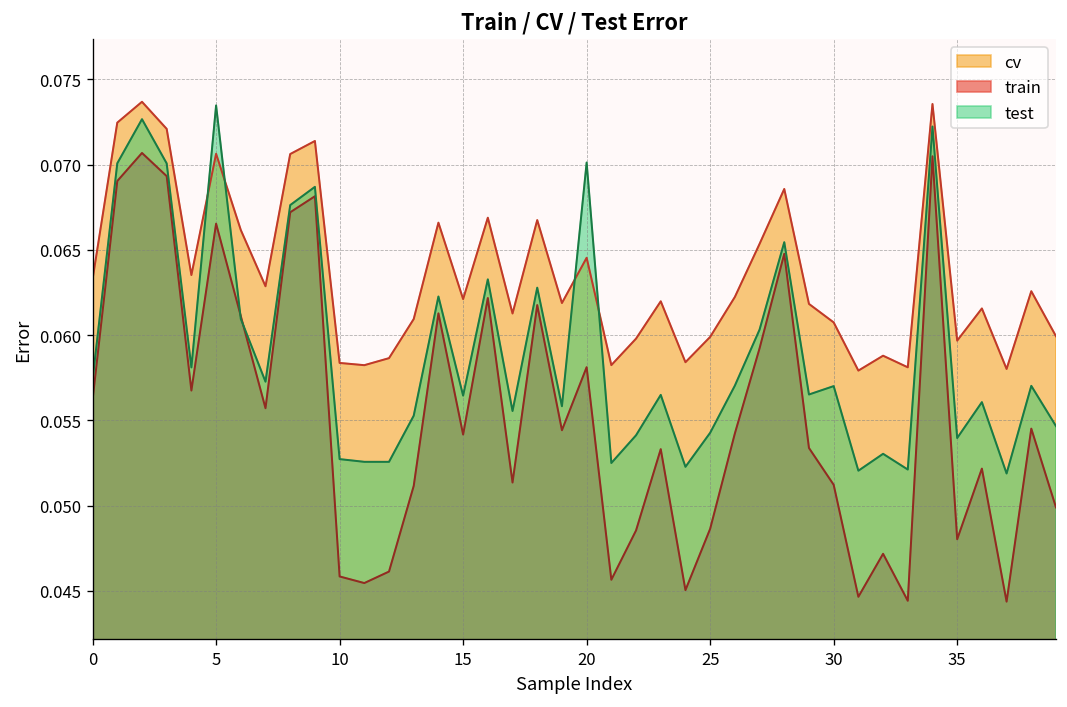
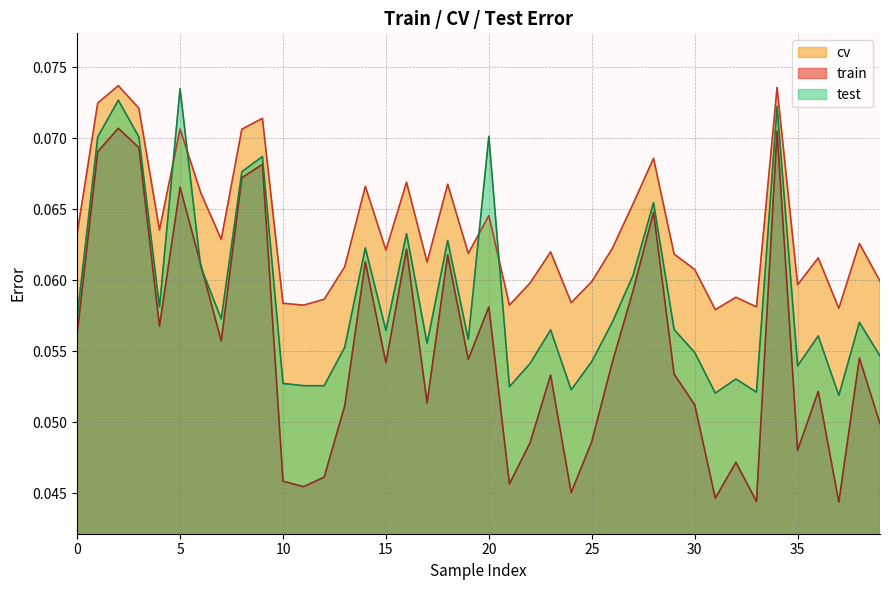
  {
    "cv": {
      "0": 0.0633,
      "5": 0.0706,
      "10": 0.0584,
      "15": 0.0621,
      "20": 0.0645,
      "25": 0.0599,
      "30": 0.0607,
      "35": 0.0597
    },
    "train": {
      "0": 0.0562,
      "5": 0.0665,
      "10": 0.0458,
      "15": 0.0542,
      "20": 0.0581,
      "25": 0.0486,
      "30": 0.0512,
      "35": 0.0480
    },
    "test": {
      "0": 0.0574,
      "5": 0.0735,
      "10": 0.0527,
      "15": 0.0565,
      "20": 0.0701,
      "25": 0.0543,
-     "30": 0.0570,
+     "30": 0.0549,
      "35": 0.0540
    }
  }
